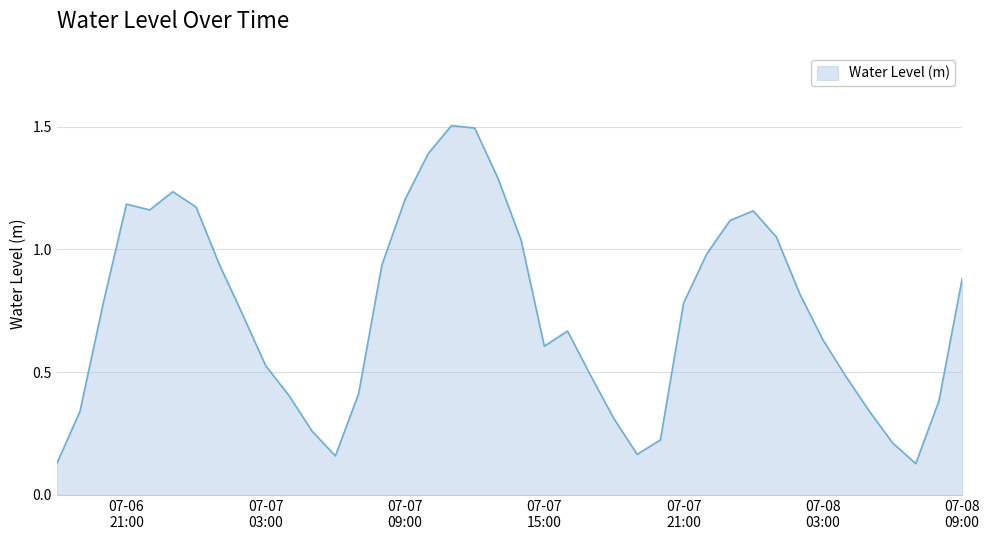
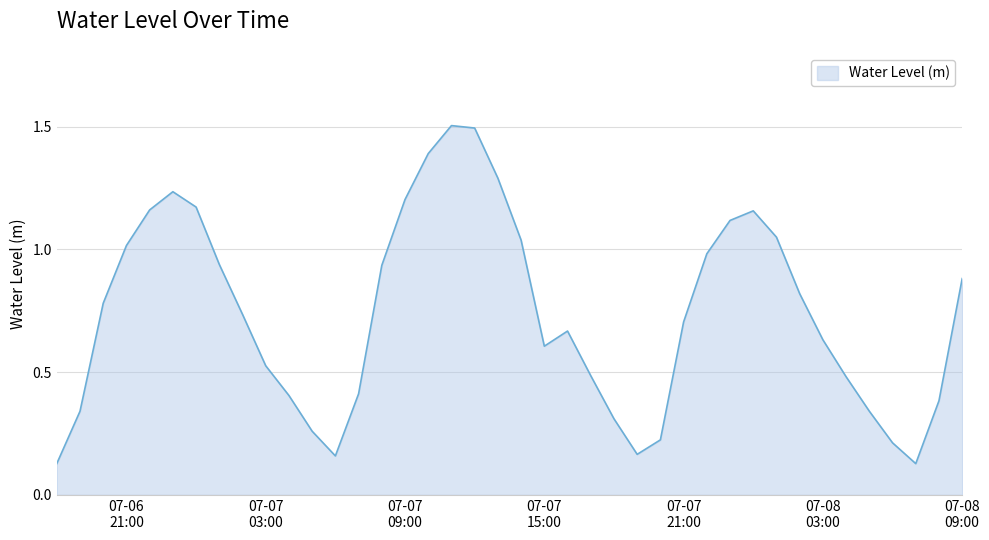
  {
-   "07-06 21:00": 1.18,
+   "07-06 21:00": 1.02,
    "07-07 03:00": 0.53,
    "07-07 09:00": 1.20,
    "07-07 15:00": 0.61,
-   "07-07 21:00": 0.78,
+   "07-07 21:00": 0.70,
    "07-08 03:00": 0.63,
    "07-08 09:00": 0.88
  }
